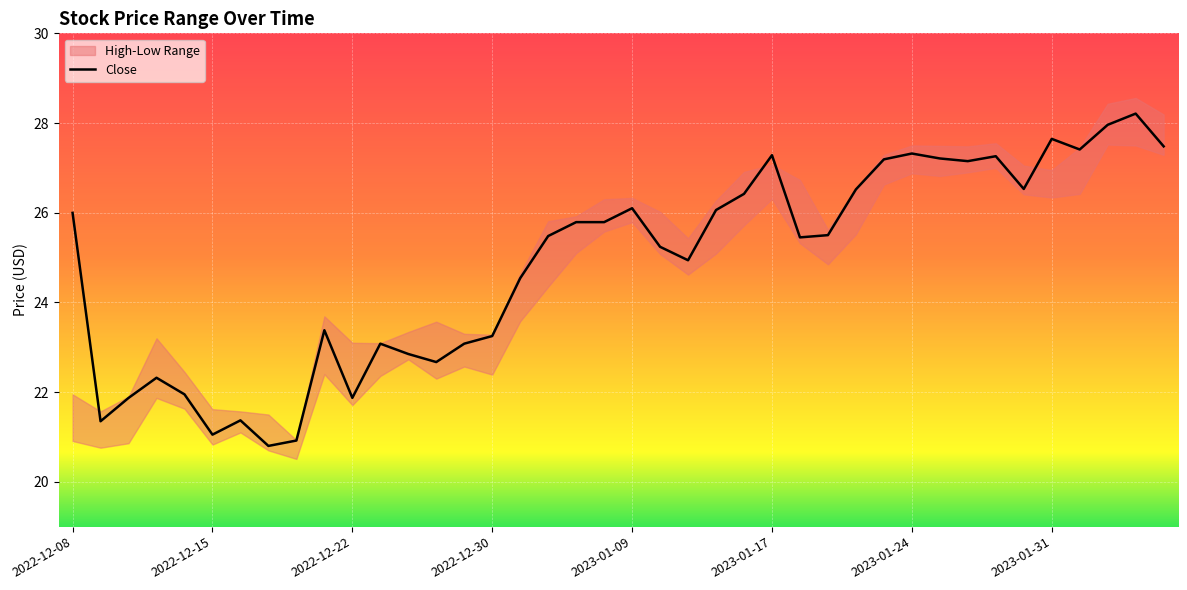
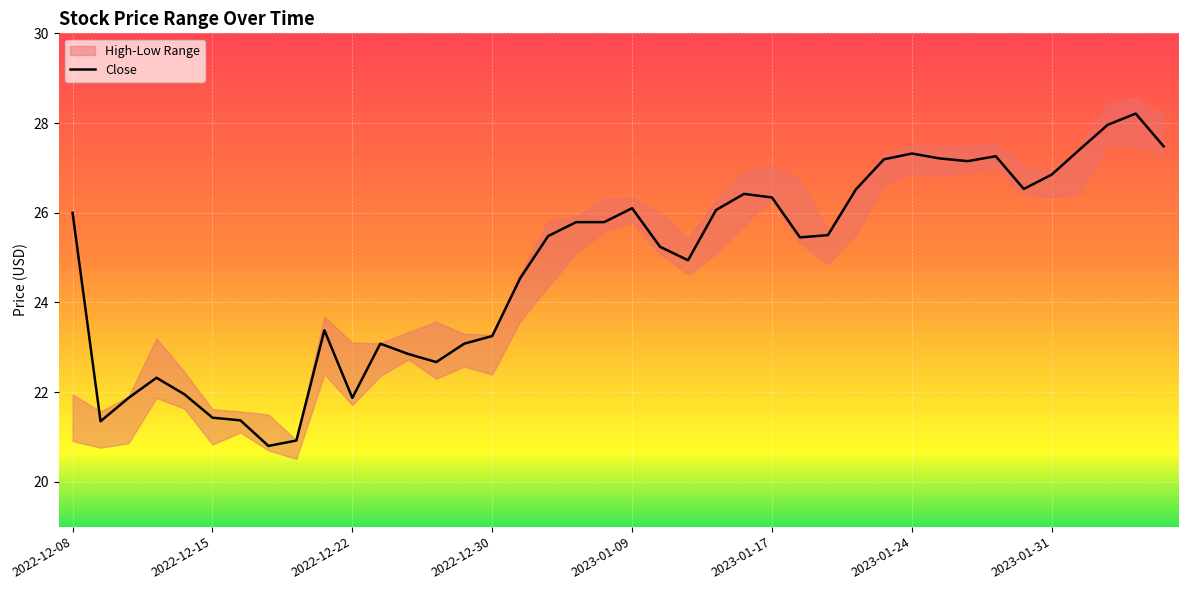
  {
    "Close": {
      "2022-12-08": 26.0,
-     "2022-12-15": 21.1,
+     "2022-12-15": 21.4,
      "2022-12-22": 21.9,
      "2023-01-09": 26.1,
-     "2023-01-17": 27.3,
+     "2023-01-17": 26.3,
      "2023-01-24": 27.3,
-     "2023-01-31": 27.6
+     "2023-01-31": 26.9
    }
  }
